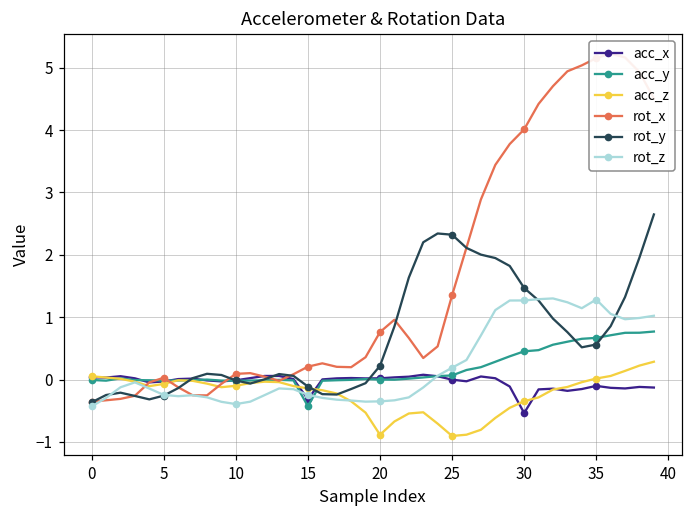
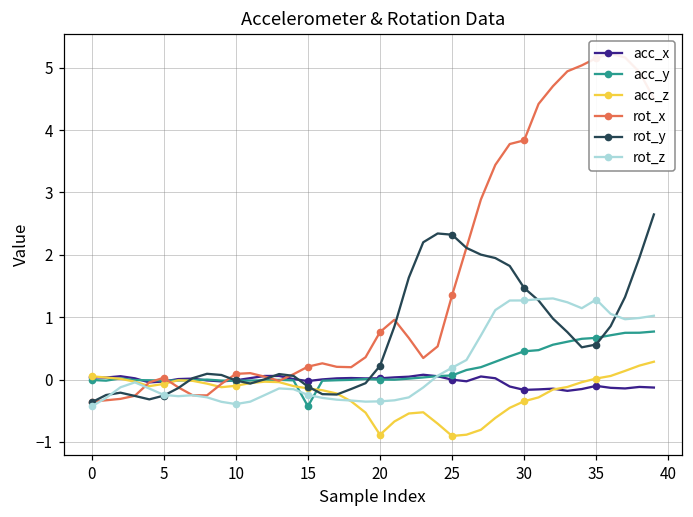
  {
    "acc_x": {
-     "15": -0.3,
+     "15": 0.0,
      "25": 0.0,
-     "30": -0.5,
+     "30": -0.2,
      "35": -0.1
    },
    "acc_y": {
      "15": -0.4,
      "25": 0.1,
      "30": 0.5,
      "35": 0.7
    },
    "acc_z": {
      "10": -0.1,
      "20": -0.9,
      "25": -0.9,
      "30": -0.3,
      "35": 0.0
    },
    "rot_x": {
      "5": 0.0,
      "10": 0.1,
      "15": 0.2,
      "20": 0.8,
      "25": 1.4,
-     "30": 4.0
+     "30": 3.8
    },
    "rot_y": {
      "20": 0.2,
      "25": 2.3,
      "30": 1.5,
      "35": 0.6
    },
    "rot_z": {
      "0": -0.4,
      "10": -0.4,
      "15": -0.2,
      "20": -0.3,
      "25": 0.2,
      "30": 1.3,
      "35": 1.3
    }
  }
